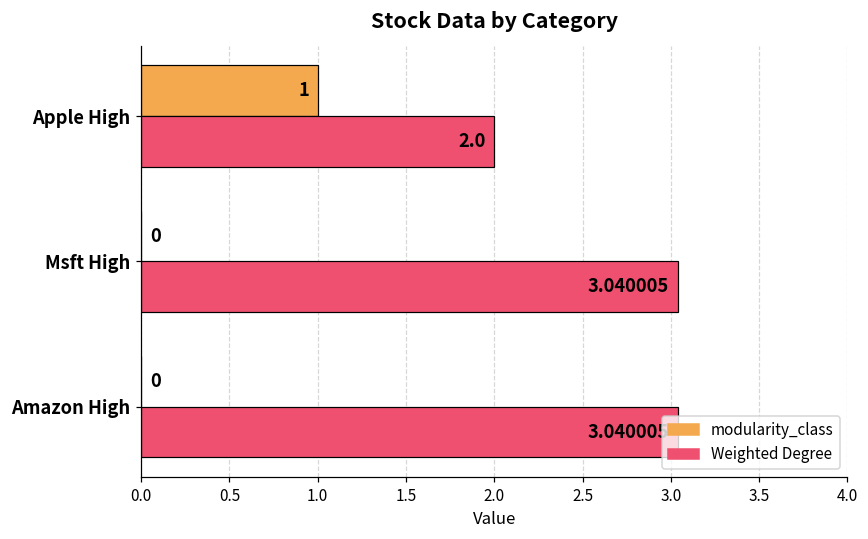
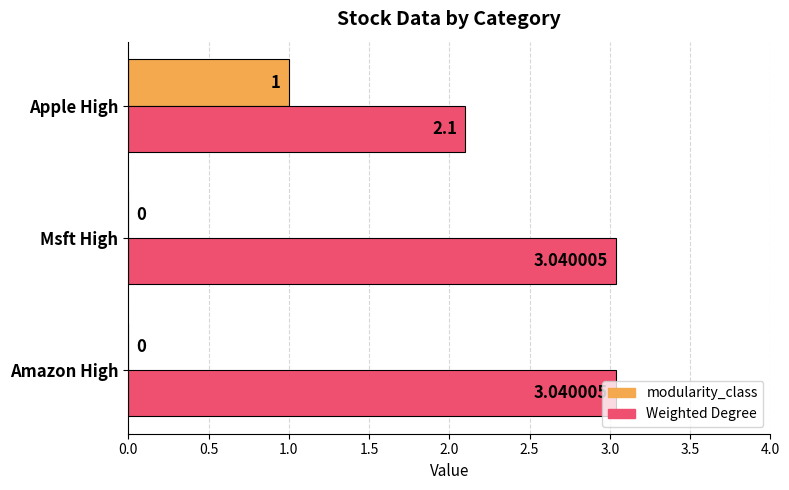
  {
    "modularity_class": {
      "Apple High": 1,
      "Msft High": 0,
      "Amazon High": 0
    },
    "Weighted Degree": {
-     "Apple High": 2.0,
+     "Apple High": 2.1,
      "Msft High": 3.040005
    }
  }
